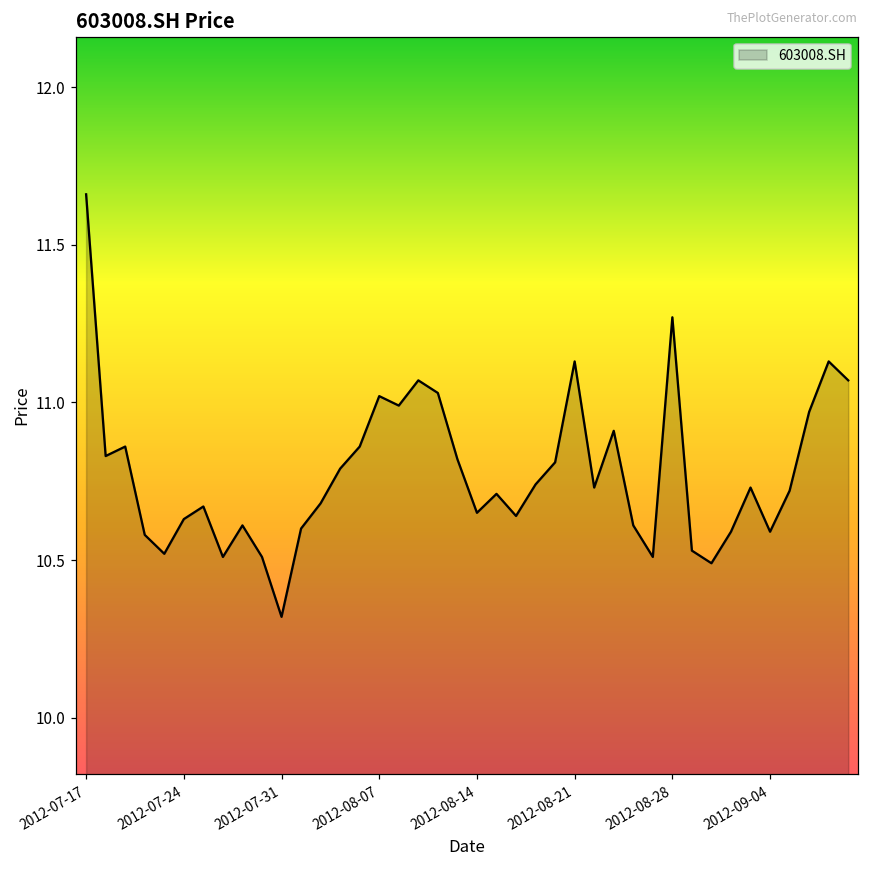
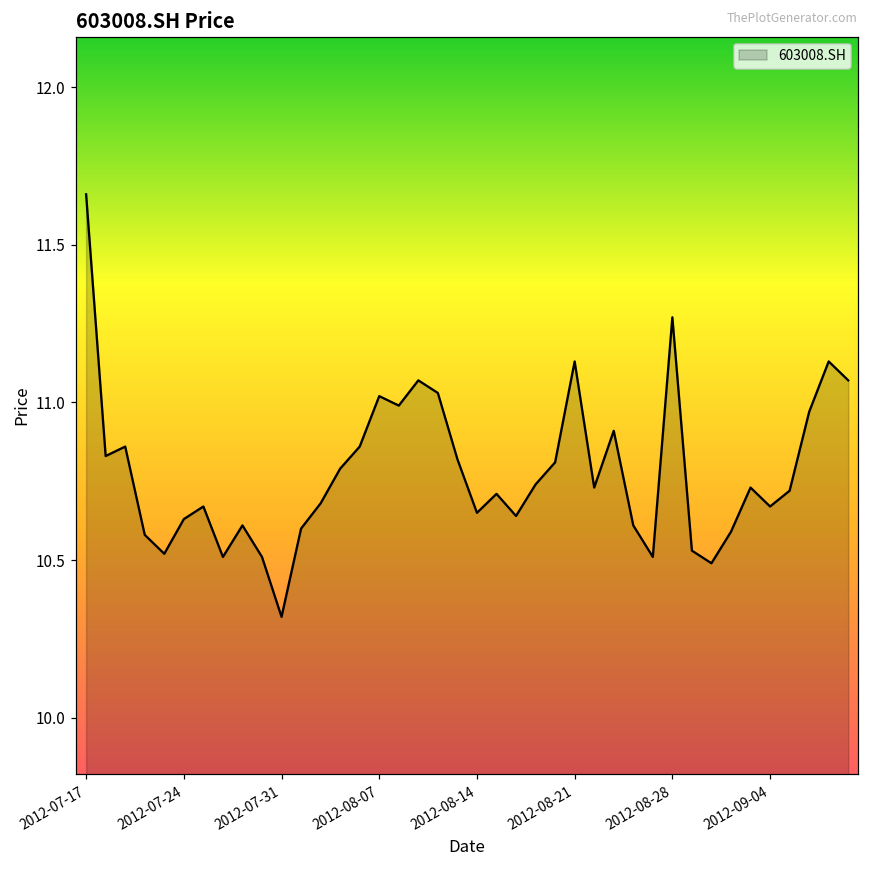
  {
    "2012-07-17": 11.66,
    "2012-07-24": 10.63,
    "2012-07-31": 10.32,
    "2012-08-07": 11.02,
    "2012-08-14": 10.65,
    "2012-08-21": 11.13,
    "2012-08-28": 11.27,
-   "2012-09-04": 10.59
+   "2012-09-04": 10.67
  }
